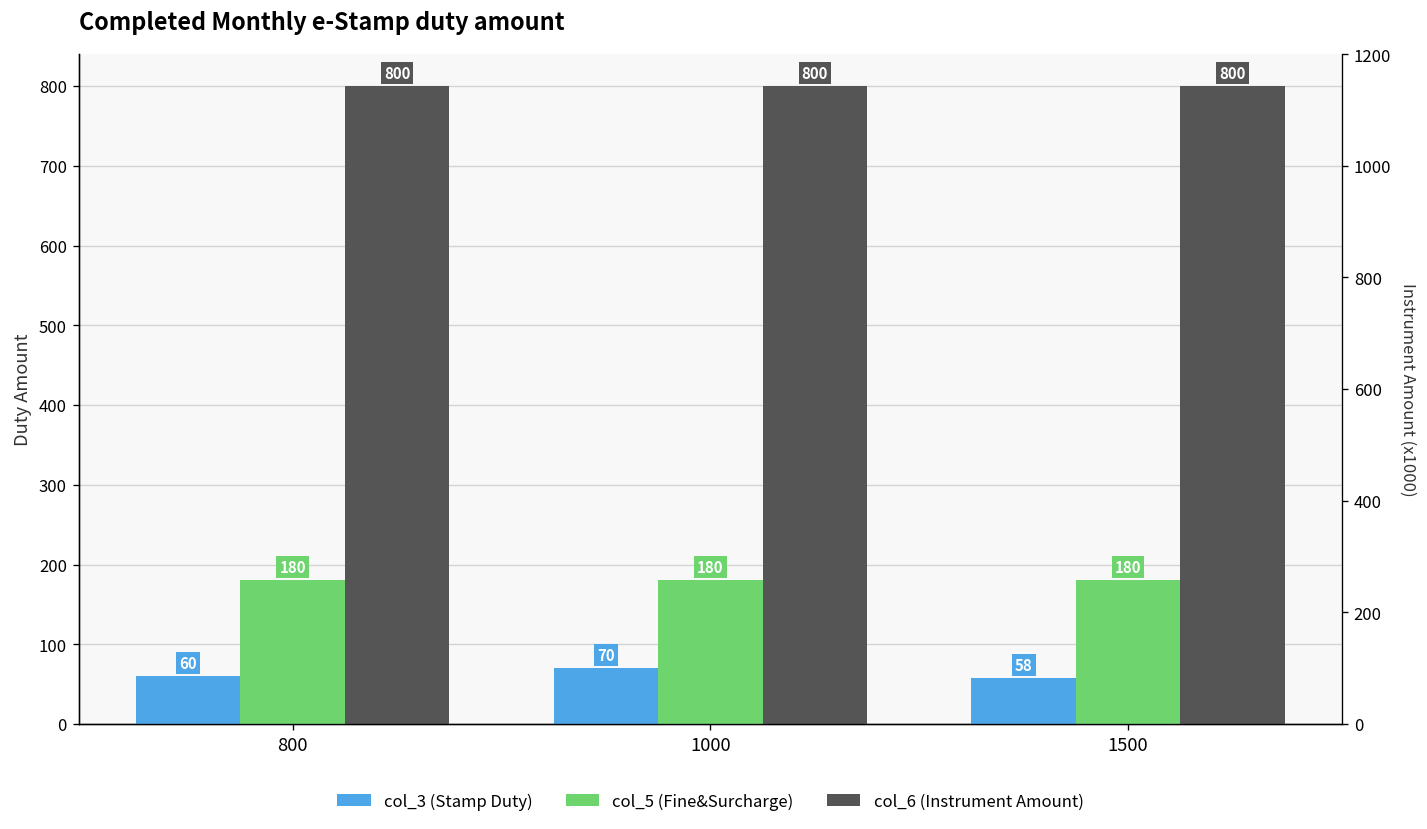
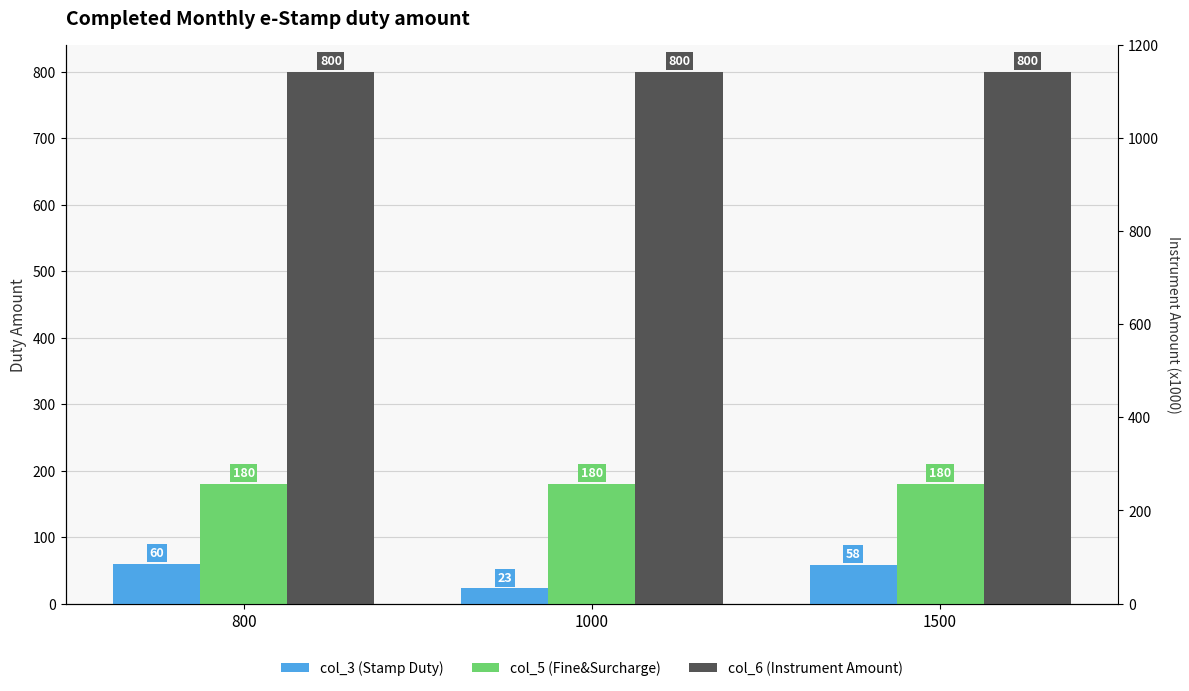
  {
    "col_3 (Stamp Duty)": {
-     "1000": 70
+     "1000": 23
    }
  }
